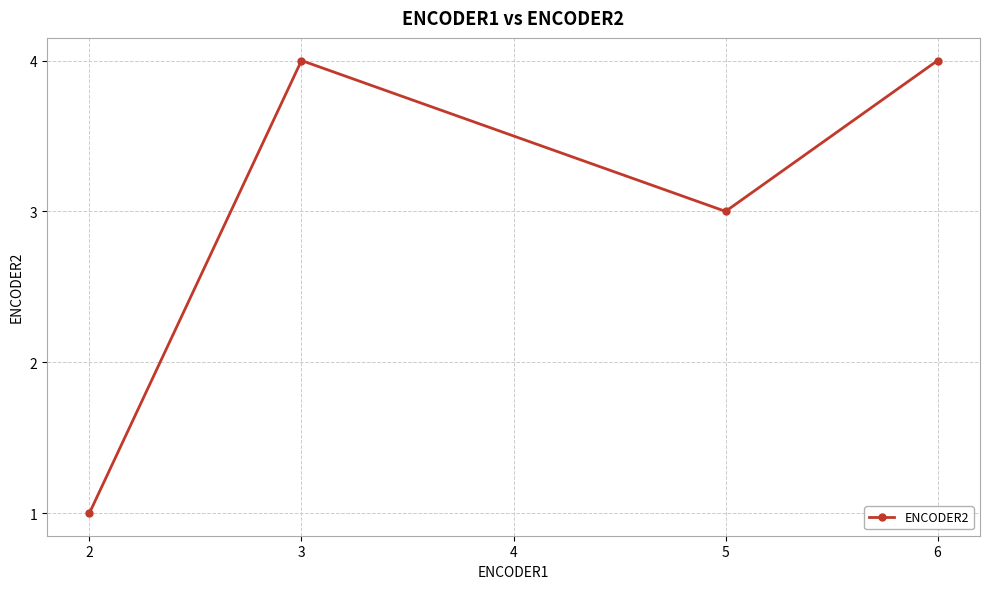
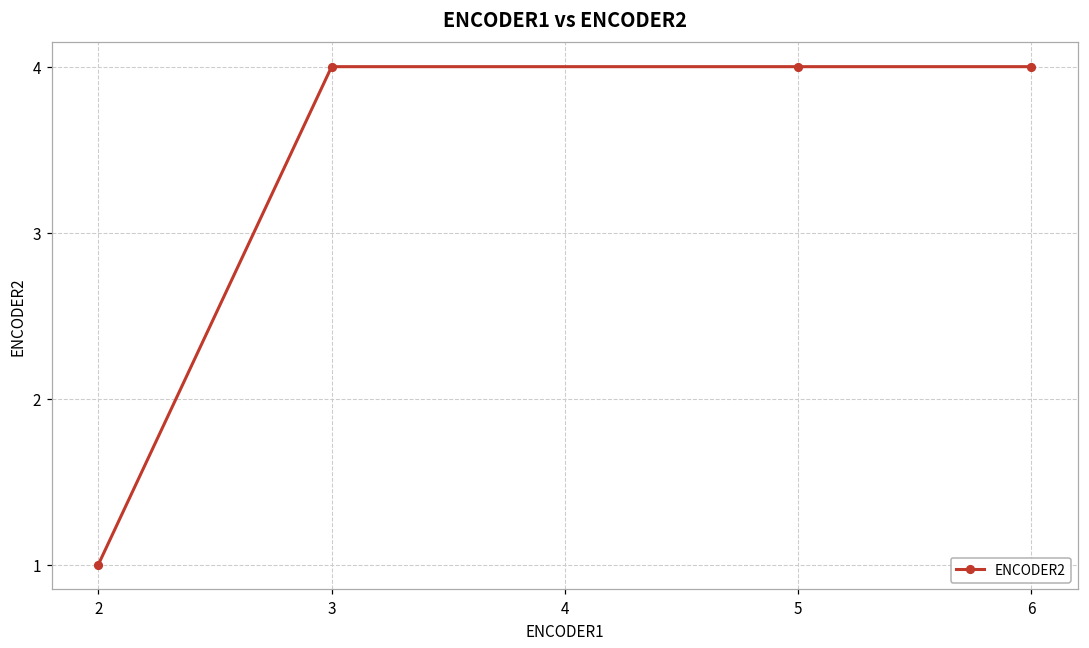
  {
    "2": 1,
    "3": 4,
-   "5": 3,
+   "5": 4,
    "6": 4
  }
